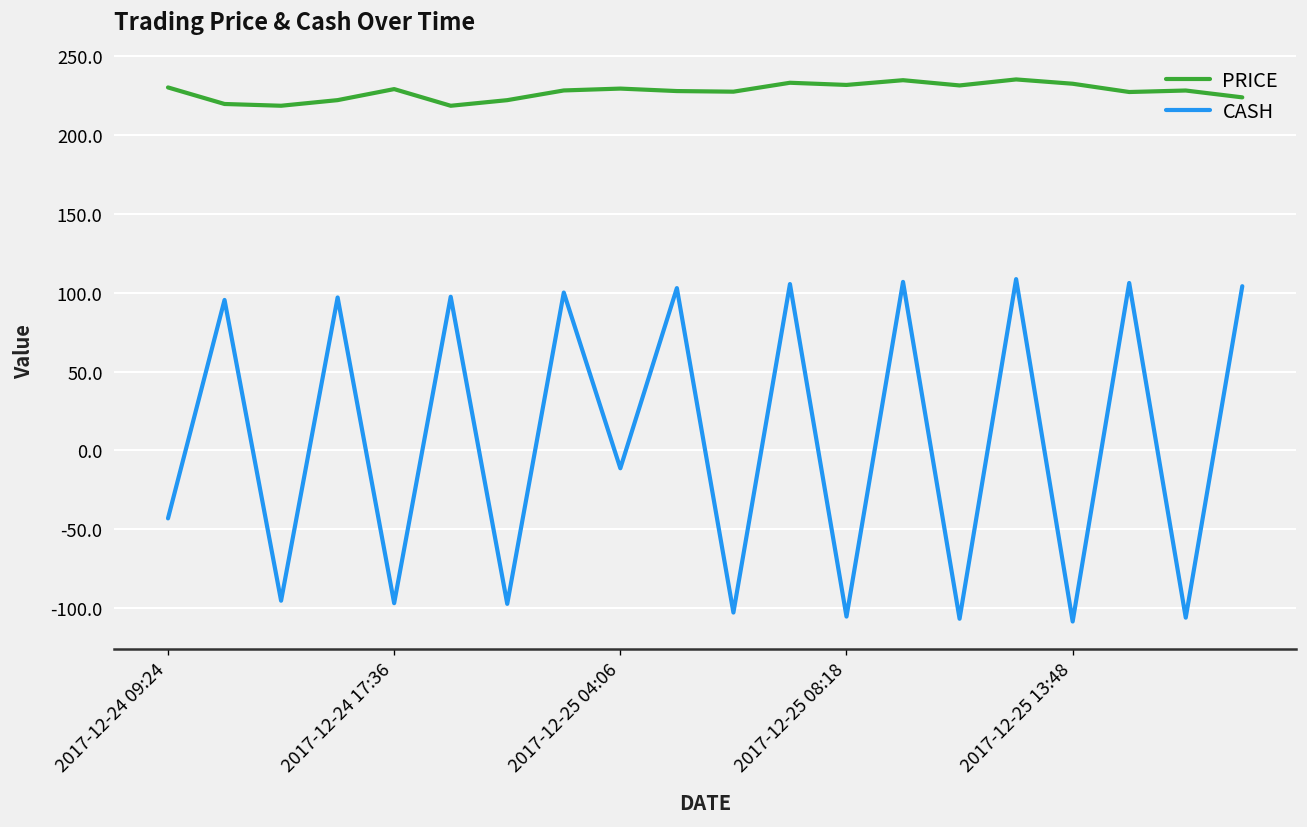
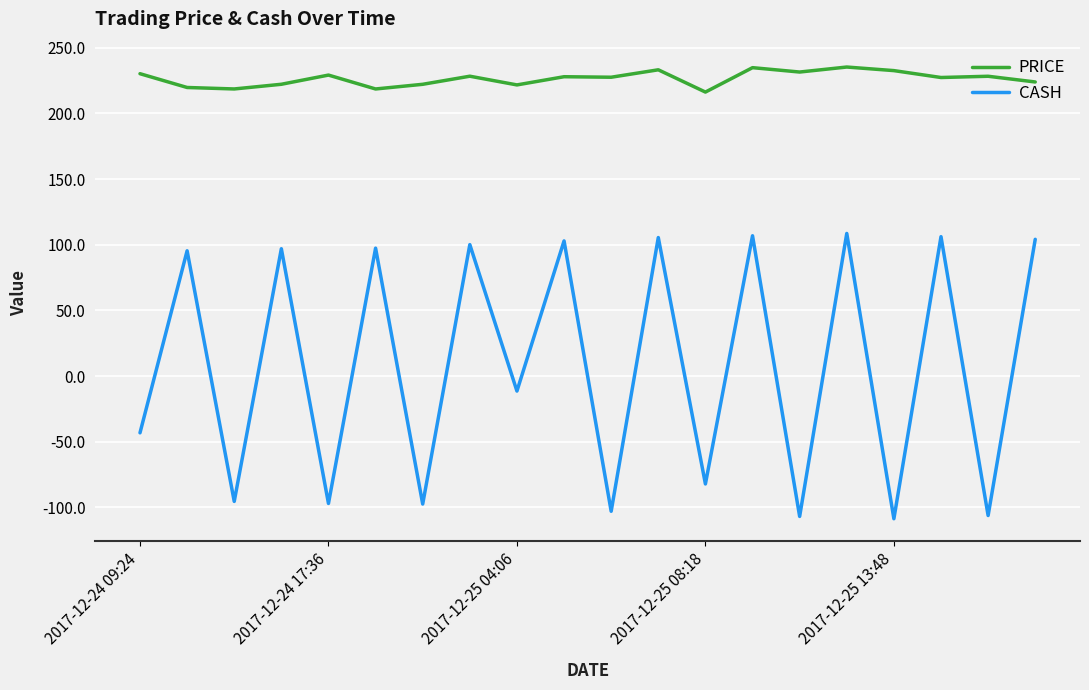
  {
    "PRICE": {
      "2017-12-24 09:24": 230,
      "2017-12-24 17:36": 229,
-     "2017-12-25 04:06": 230,
-     "2017-12-25 08:18": 232,
+     "2017-12-25 04:06": 222,
+     "2017-12-25 08:18": 216,
      "2017-12-25 13:48": 233
    },
    "CASH": {
      "2017-12-24 09:24": -43,
      "2017-12-24 17:36": -97,
      "2017-12-25 04:06": -11,
-     "2017-12-25 08:18": -106,
+     "2017-12-25 08:18": -82,
      "2017-12-25 13:48": -109
    }
  }
